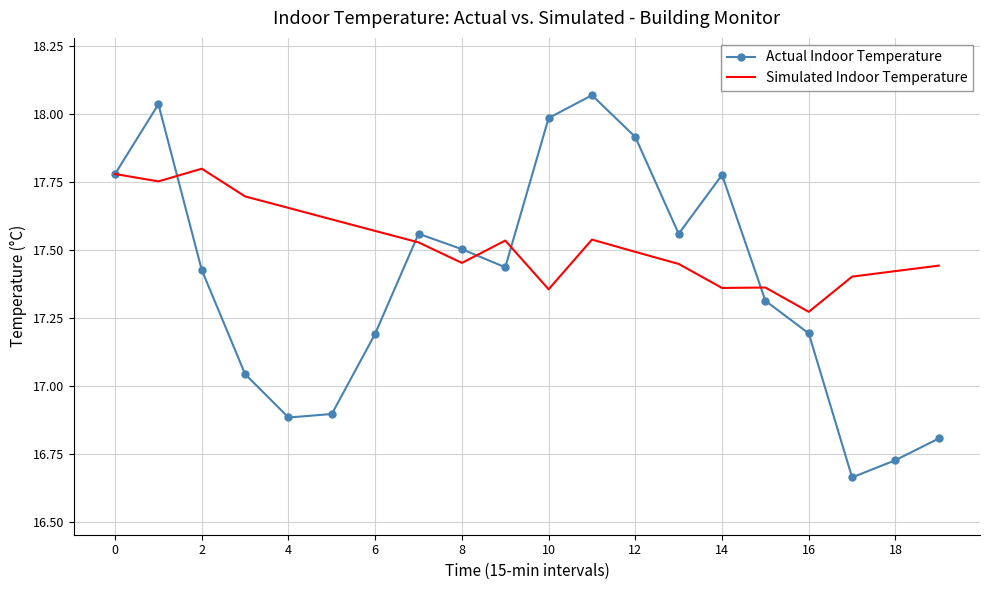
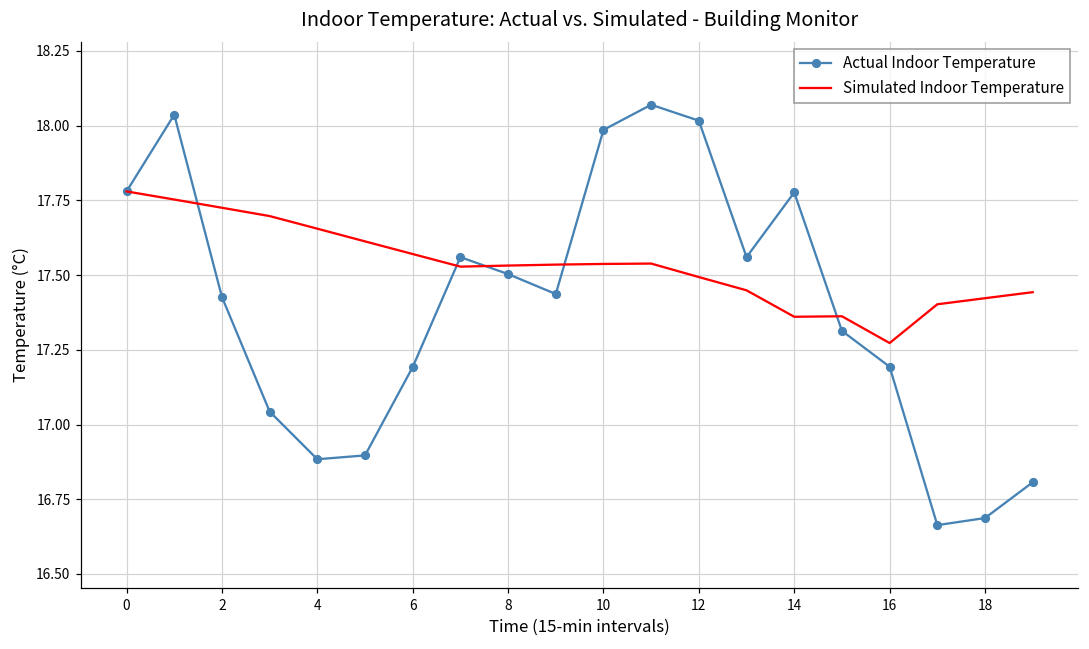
  {
    "Actual Indoor Temperature": {
      "2": 17.43,
      "4": 16.88,
      "6": 17.19,
      "8": 17.50,
      "10": 17.99,
-     "12": 17.92,
+     "12": 18.02,
      "14": 17.78,
      "16": 17.19,
-     "18": 16.73
+     "18": 16.69
    },
    "Simulated Indoor Temperature": {
-     "2": 17.80,
+     "2": 17.73,
      "4": 17.66,
      "6": 17.57,
-     "8": 17.45,
-     "10": 17.36,
+     "8": 17.53,
+     "10": 17.54,
      "12": 17.49,
      "14": 17.36,
      "16": 17.27,
      "18": 17.42
    }
  }
